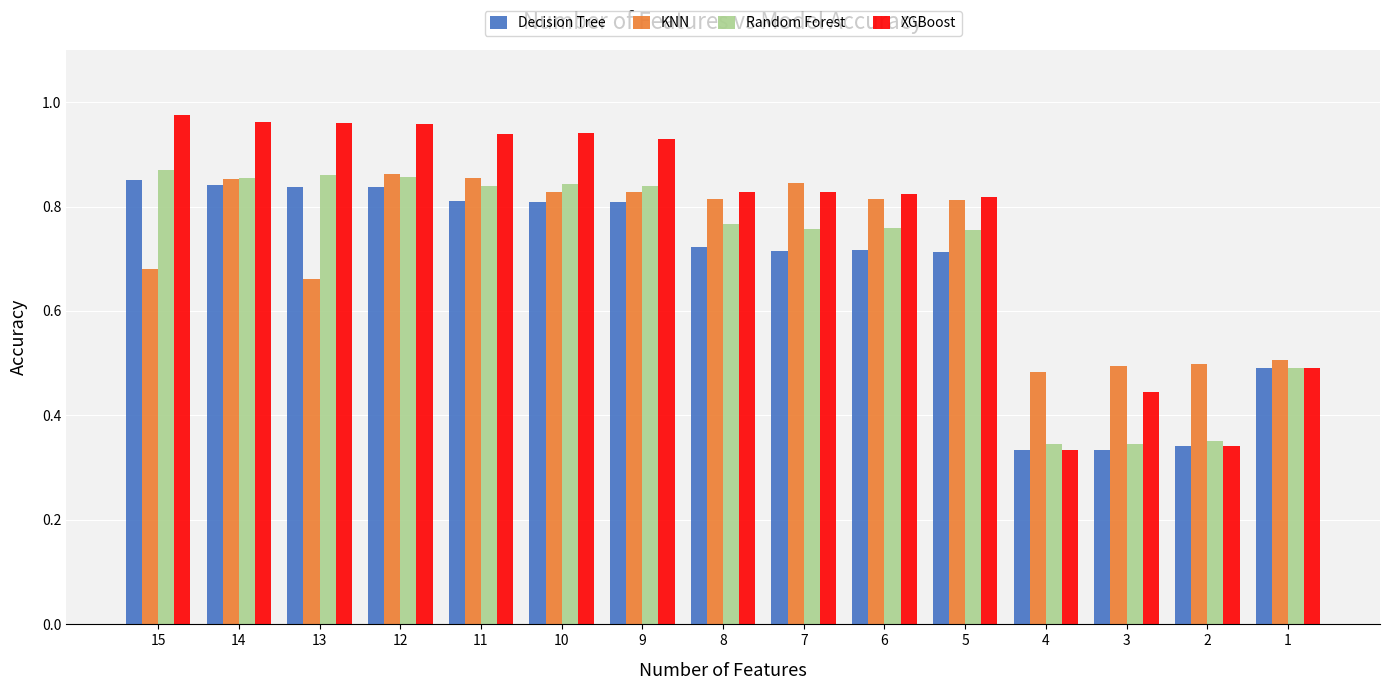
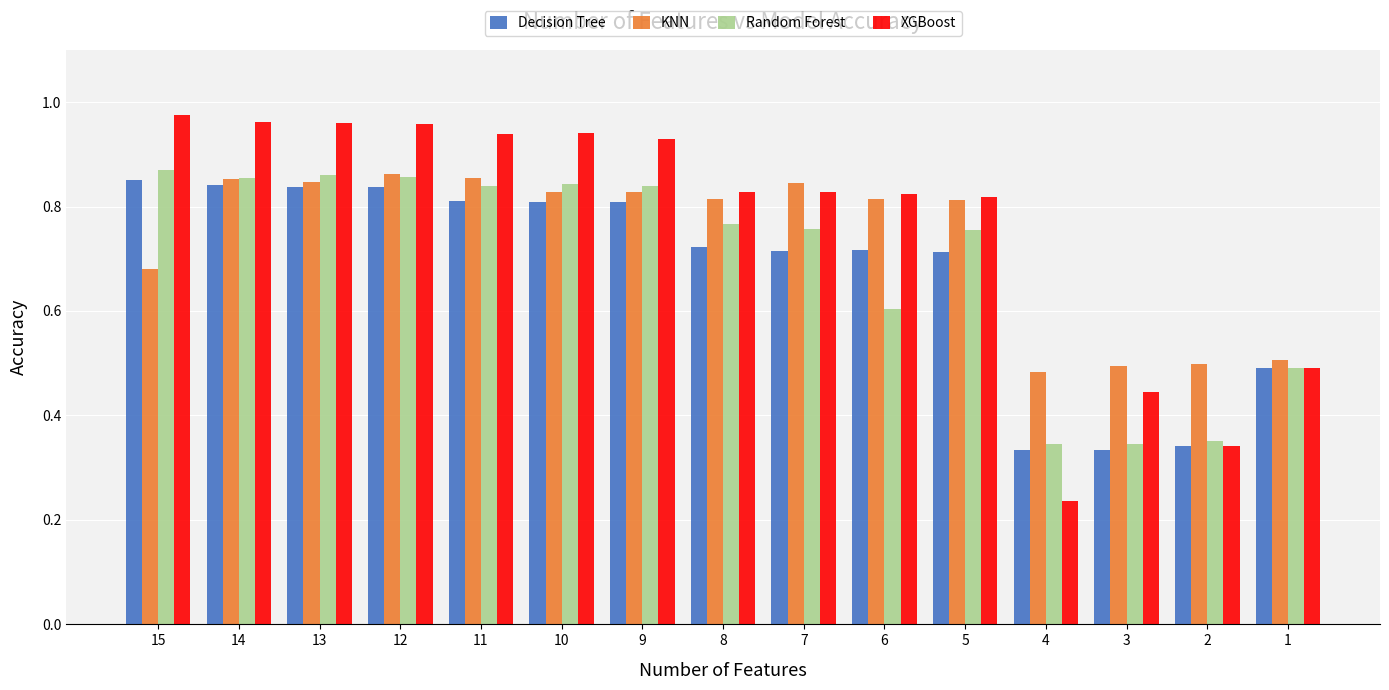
  {
    "Decision Tree": {
      "15": 0.85,
      "14": 0.84,
      "13": 0.84,
      "12": 0.84,
      "11": 0.81,
      "10": 0.81,
      "9": 0.81,
      "8": 0.72,
      "7": 0.72,
      "6": 0.72,
      "5": 0.71,
      "4": 0.33,
      "3": 0.33,
      "2": 0.34,
      "1": 0.49
    },
    "KNN": {
      "15": 0.68,
      "14": 0.85,
-     "13": 0.66,
+     "13": 0.85,
      "12": 0.86,
      "11": 0.86,
      "10": 0.83,
      "9": 0.83,
      "8": 0.82,
      "7": 0.84,
      "6": 0.82,
      "5": 0.81,
      "4": 0.48,
      "3": 0.49,
      "2": 0.50,
      "1": 0.51
    },
    "Random Forest": {
      "15": 0.87,
      "14": 0.85,
      "13": 0.86,
      "12": 0.86,
      "11": 0.84,
      "10": 0.84,
      "9": 0.84,
      "8": 0.77,
      "7": 0.76,
-     "6": 0.76,
+     "6": 0.60,
      "5": 0.76,
      "4": 0.34,
      "3": 0.34,
      "2": 0.35,
      "1": 0.49
    },
    "XGBoost": {
      "15": 0.98,
      "14": 0.96,
      "13": 0.96,
      "12": 0.96,
      "11": 0.94,
      "10": 0.94,
      "9": 0.93,
      "8": 0.83,
      "7": 0.83,
      "6": 0.82,
      "5": 0.82,
-     "4": 0.33,
+     "4": 0.24,
      "3": 0.44,
      "2": 0.34,
      "1": 0.49
    }
  }
